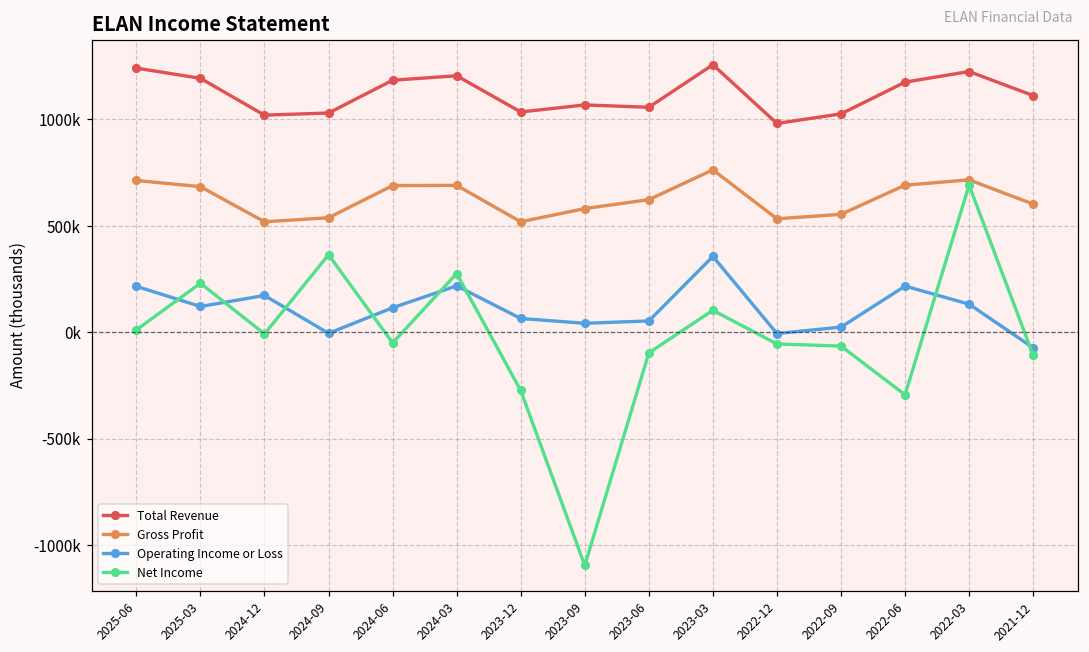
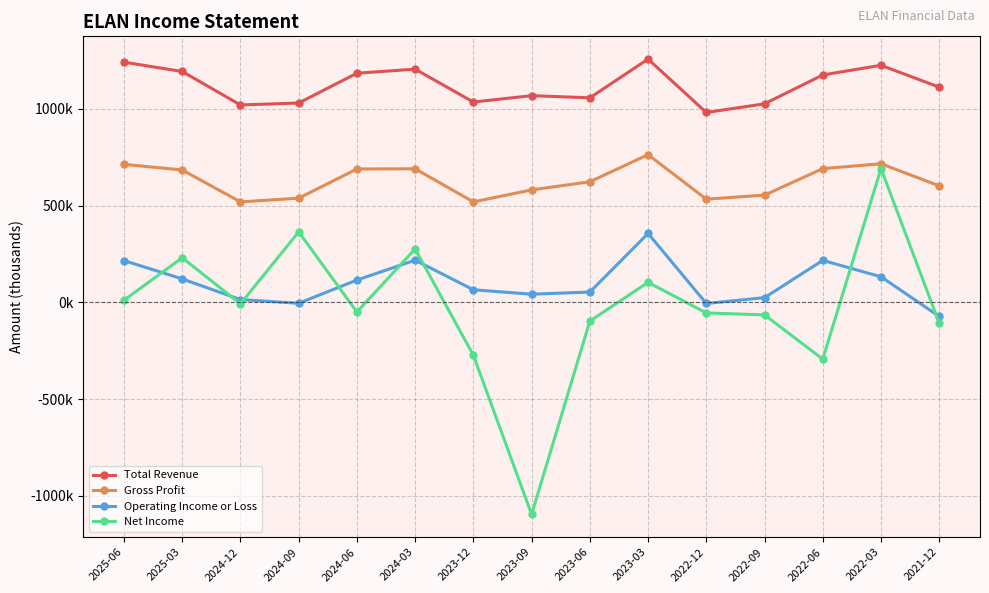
  {
    "Operating Income or Loss": {
      "2025-06": 220000,
      "2025-03": 120000,
-     "2024-12": 170000,
+     "2024-12": 10000,
      "2024-09": -10000,
      "2024-06": 120000,
      "2024-03": 220000,
      "2023-12": 60000,
      "2023-09": 40000,
      "2023-06": 50000,
      "2023-03": 360000,
      "2022-12": -10000,
      "2022-09": 20000,
      "2022-06": 220000,
      "2022-03": 130000,
      "2021-12": -70000
    },
    "Net Income": {
      "2025-06": 10000,
      "2025-03": 230000,
      "2024-12": -10000,
      "2024-09": 360000,
      "2024-06": -50000,
      "2024-03": 280000,
      "2023-12": -270000,
      "2023-09": -1100000,
      "2023-06": -100000,
      "2023-03": 100000,
      "2022-12": -60000,
      "2022-09": -70000,
      "2022-06": -290000,
      "2022-03": 690000,
      "2021-12": -110000
    }
  }
